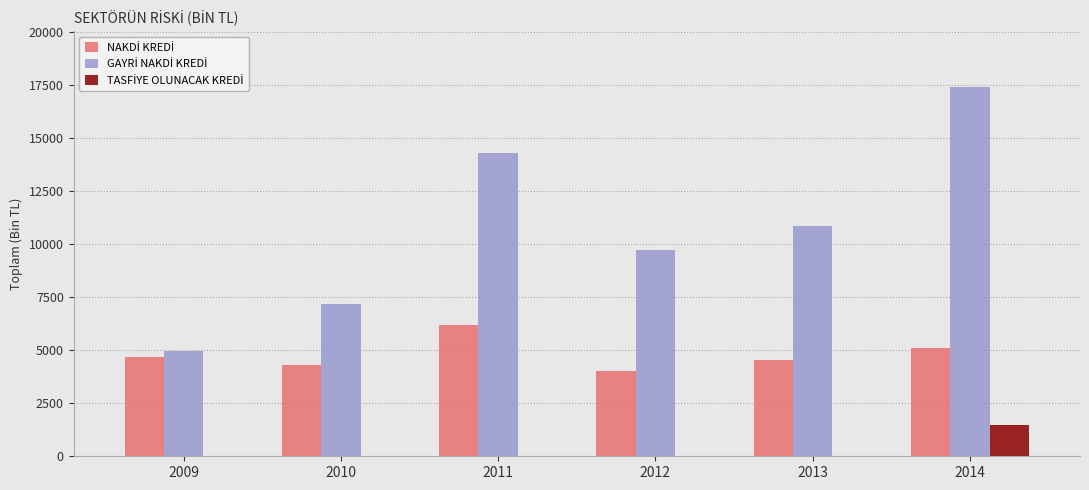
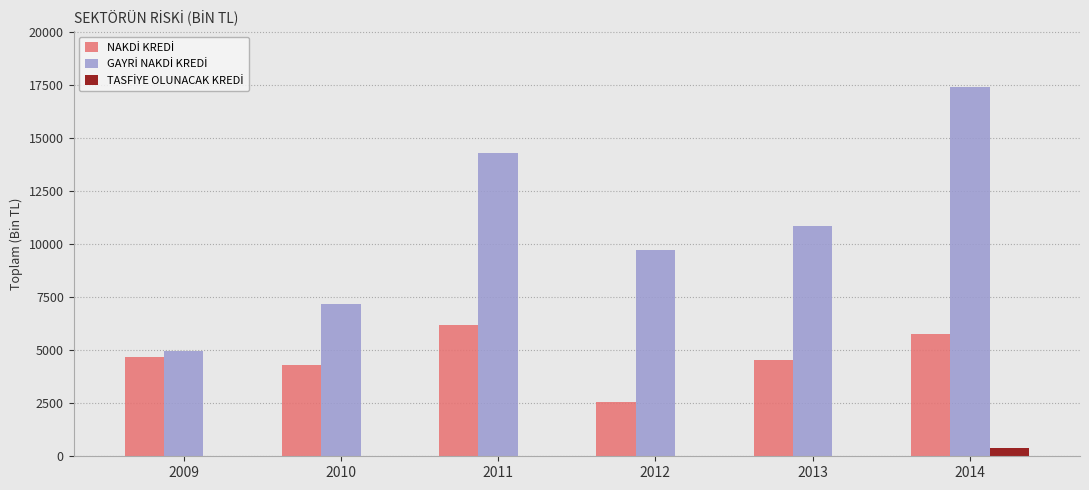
  {
    "NAKDİ KREDİ": {
      "2009": 4700,
      "2010": 4300,
      "2011": 6200,
-     "2012": 4000,
+     "2012": 2600,
      "2013": 4500,
-     "2014": 5100
+     "2014": 5800
    },
    "GAYRİ NAKDİ KREDİ": {
      "2009": 5000,
      "2010": 7200,
      "2011": 14300,
      "2012": 9700,
      "2013": 10800,
      "2014": 17400
    },
    "TASFİYE OLUNACAK KREDİ": {
      "2009": 0,
      "2010": 0,
      "2011": 0,
      "2012": 0,
      "2013": 0,
-     "2014": 1500
+     "2014": 400
    }
  }
